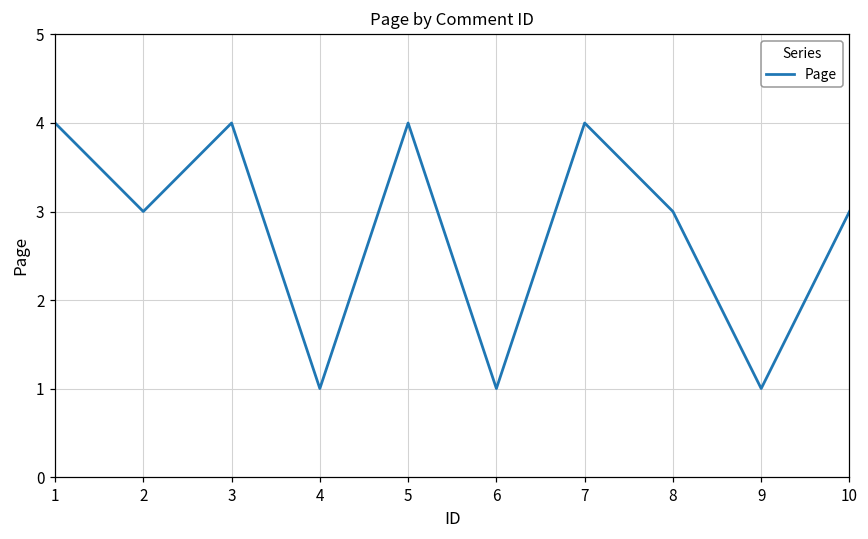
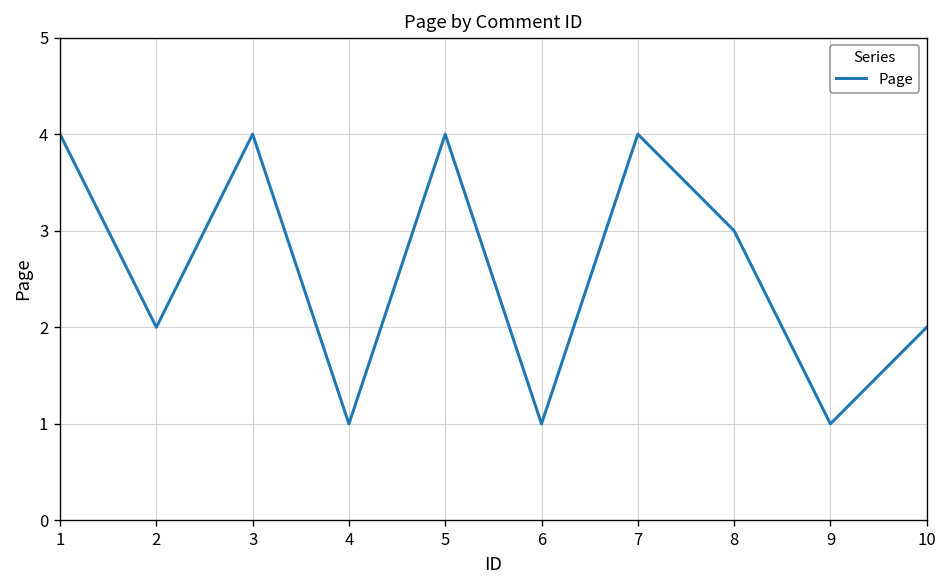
  {
    "1": 4,
-   "2": 3,
+   "2": 2,
    "3": 4,
    "4": 1,
    "5": 4,
    "6": 1,
    "7": 4,
    "8": 3,
    "9": 1,
-   "10": 3
+   "10": 2
  }
